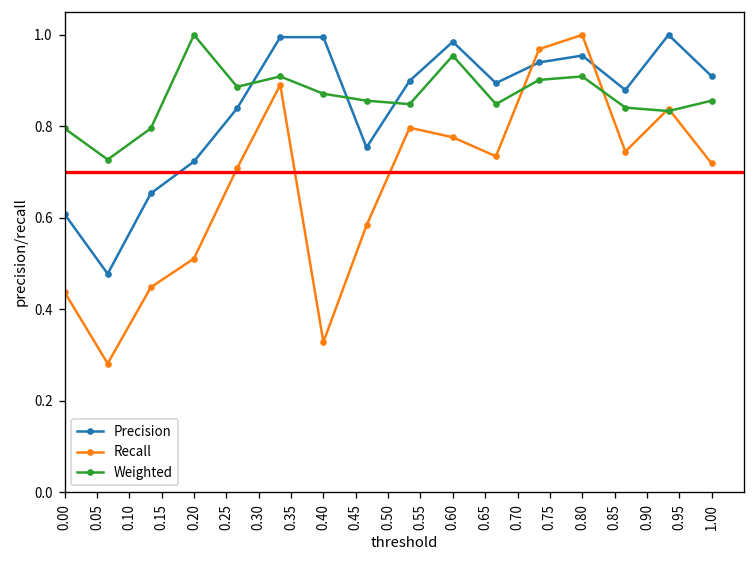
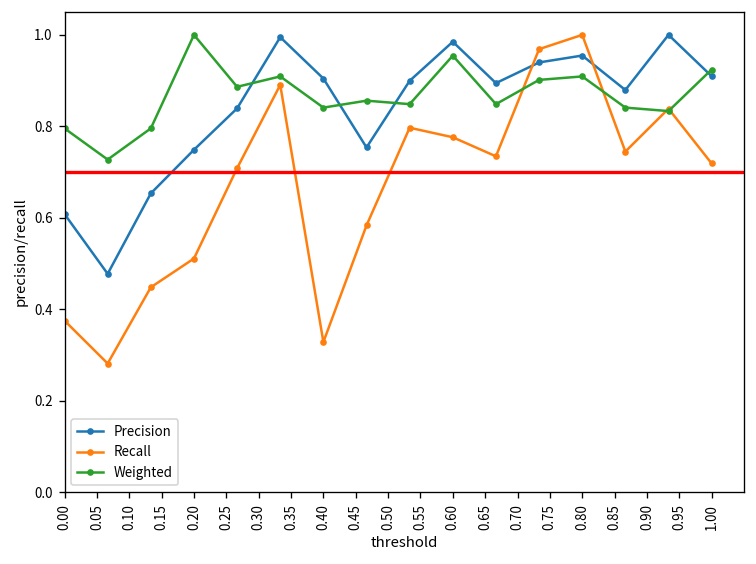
  {
    "Precision": {
      "0.00": 0.61,
-     "0.20": 0.72,
-     "0.40": 0.99,
+     "0.20": 0.75,
+     "0.40": 0.90,
      "0.60": 0.98,
      "0.80": 0.95,
      "1.00": 0.91
    },
    "Recall": {
-     "0.00": 0.44,
+     "0.00": 0.38,
      "0.20": 0.51,
      "0.40": 0.33,
      "0.60": 0.78,
      "0.80": 1.00,
      "1.00": 0.72
    },
    "Weighted": {
      "0.00": 0.80,
      "0.20": 1.00,
-     "0.40": 0.87,
+     "0.40": 0.84,
      "0.60": 0.95,
      "0.80": 0.91,
-     "1.00": 0.86
+     "1.00": 0.92
    }
  }
